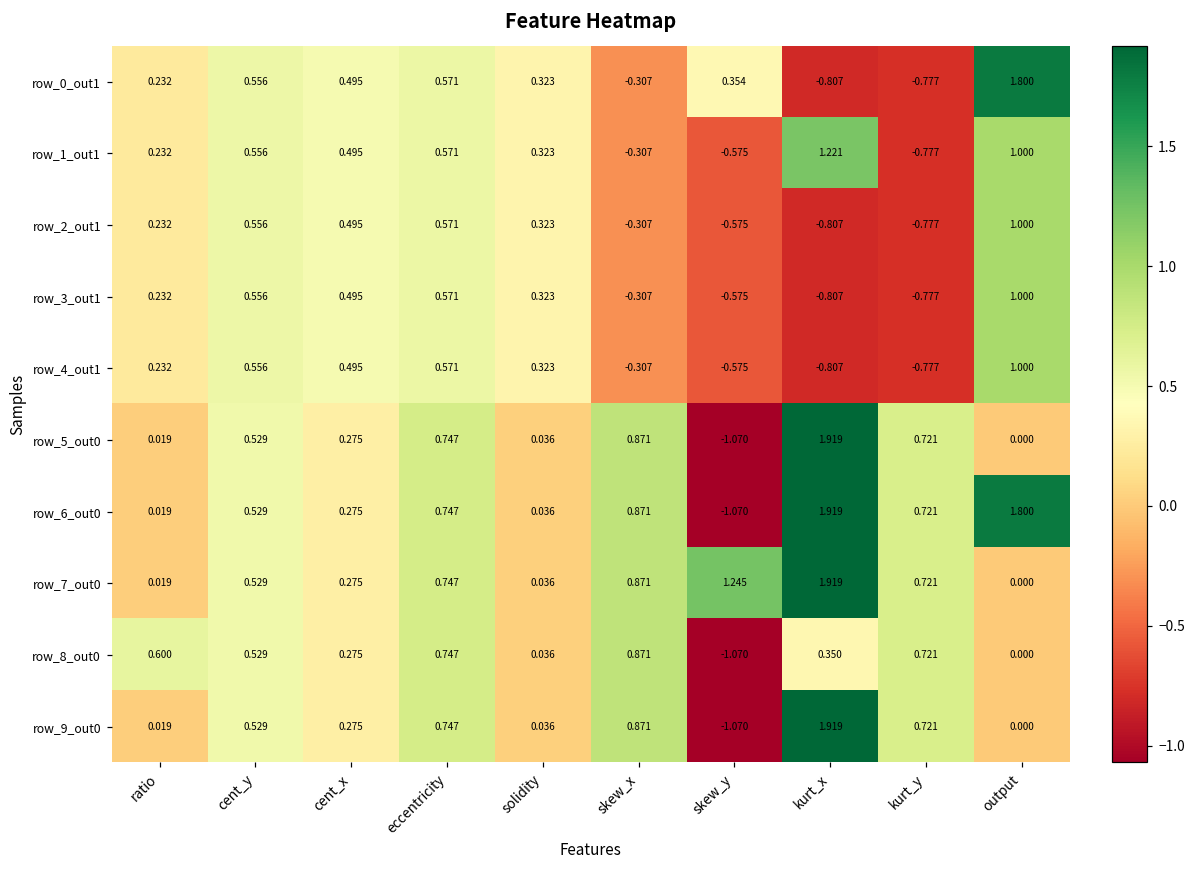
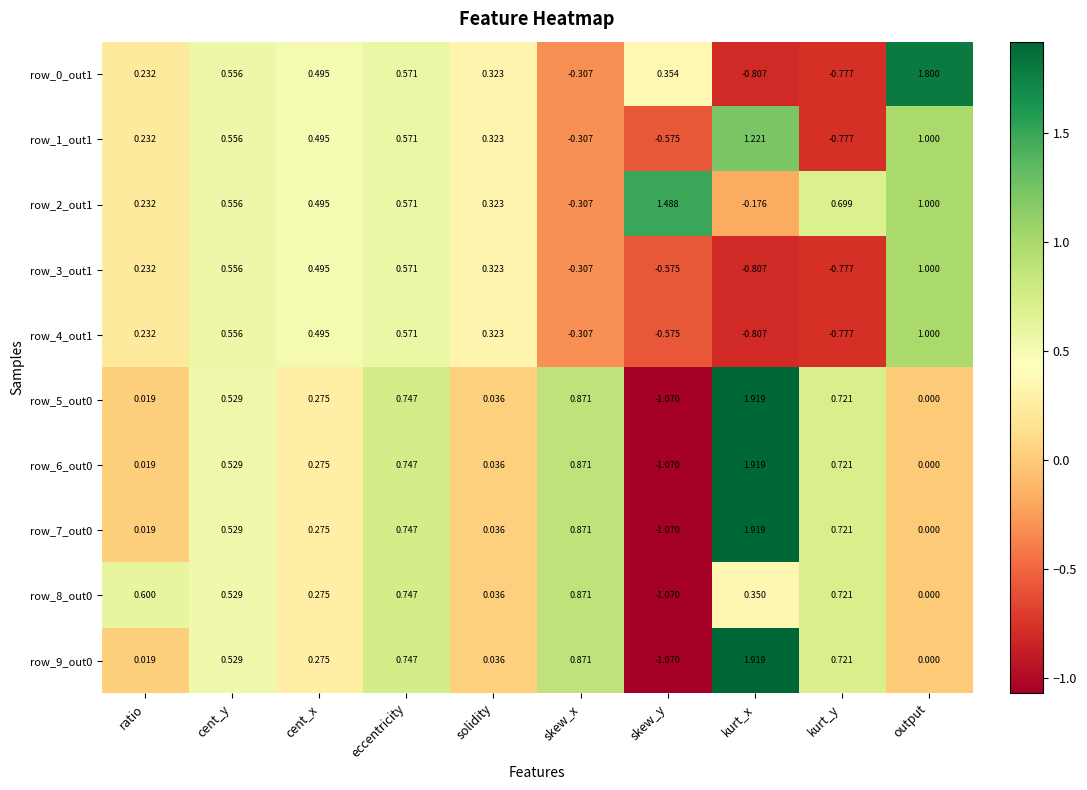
  {
    "row_0_out1": {
      "ratio": 0.232,
      "cent_y": 0.556,
      "cent_x": 0.495,
      "eccentricity": 0.571,
      "solidity": 0.323,
      "skew_x": -0.307,
      "skew_y": 0.354,
      "kurt_x": -0.807,
      "kurt_y": -0.777,
      "output": 1.800
    },
    "row_1_out1": {
      "ratio": 0.232,
      "cent_y": 0.556,
      "cent_x": 0.495,
      "eccentricity": 0.571,
      "solidity": 0.323,
      "skew_x": -0.307,
      "skew_y": -0.575,
      "kurt_x": 1.221,
      "kurt_y": -0.777,
      "output": 1.000
    },
    "row_2_out1": {
      "ratio": 0.232,
      "cent_y": 0.556,
      "cent_x": 0.495,
      "eccentricity": 0.571,
      "solidity": 0.323,
      "skew_x": -0.307,
-     "skew_y": -0.575,
-     "kurt_x": -0.807,
-     "kurt_y": -0.777,
+     "skew_y": 1.488,
+     "kurt_x": -0.176,
+     "kurt_y": 0.699,
      "output": 1.000
    },
    "row_3_out1": {
      "ratio": 0.232,
      "cent_y": 0.556,
      "cent_x": 0.495,
      "eccentricity": 0.571,
      "solidity": 0.323,
      "skew_x": -0.307,
      "skew_y": -0.575,
      "kurt_x": -0.807,
      "kurt_y": -0.777,
      "output": 1.000
    },
    "row_4_out1": {
      "ratio": 0.232,
      "cent_y": 0.556,
      "cent_x": 0.495,
      "eccentricity": 0.571,
      "solidity": 0.323,
      "skew_x": -0.307,
      "skew_y": -0.575,
      "kurt_x": -0.807,
      "kurt_y": -0.777,
      "output": 1.000
    },
    "row_5_out0": {
      "ratio": 0.019,
      "cent_y": 0.529,
      "cent_x": 0.275,
      "eccentricity": 0.747,
      "solidity": 0.036,
      "skew_x": 0.871,
      "skew_y": -1.070,
      "kurt_x": 1.919,
      "kurt_y": 0.721,
      "output": 0.000
    },
    "row_6_out0": {
      "ratio": 0.019,
      "cent_y": 0.529,
      "cent_x": 0.275,
      "eccentricity": 0.747,
      "solidity": 0.036,
      "skew_x": 0.871,
      "skew_y": -1.070,
      "kurt_x": 1.919,
      "kurt_y": 0.721,
-     "output": 1.800
+     "output": 0.000
    },
    "row_7_out0": {
      "ratio": 0.019,
      "cent_y": 0.529,
      "cent_x": 0.275,
      "eccentricity": 0.747,
      "solidity": 0.036,
      "skew_x": 0.871,
-     "skew_y": 1.245,
+     "skew_y": -1.070,
      "kurt_x": 1.919,
      "kurt_y": 0.721,
      "output": 0.000
    },
    "row_8_out0": {
      "ratio": 0.600,
      "cent_y": 0.529,
      "cent_x": 0.275,
      "eccentricity": 0.747,
      "solidity": 0.036,
      "skew_x": 0.871,
      "skew_y": -1.070,
      "kurt_x": 0.350,
      "kurt_y": 0.721,
      "output": 0.000
    },
    "row_9_out0": {
      "ratio": 0.019,
      "cent_y": 0.529,
      "cent_x": 0.275,
      "eccentricity": 0.747,
      "solidity": 0.036,
      "skew_x": 0.871,
      "skew_y": -1.070,
      "kurt_x": 1.919,
      "kurt_y": 0.721,
      "output": 0.000
    }
  }
